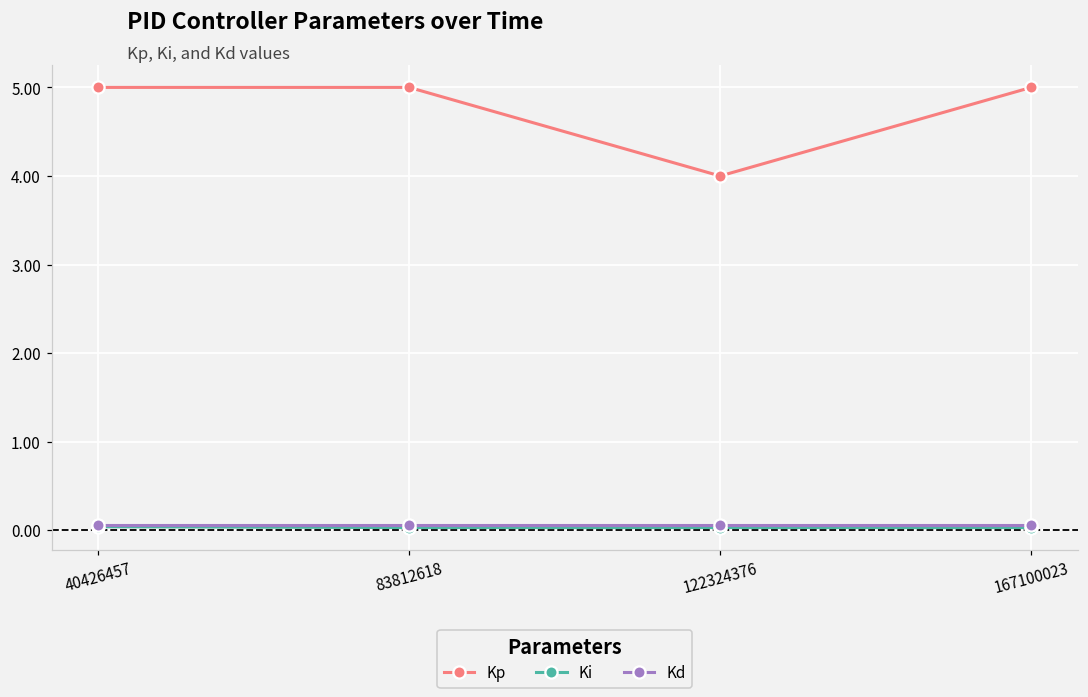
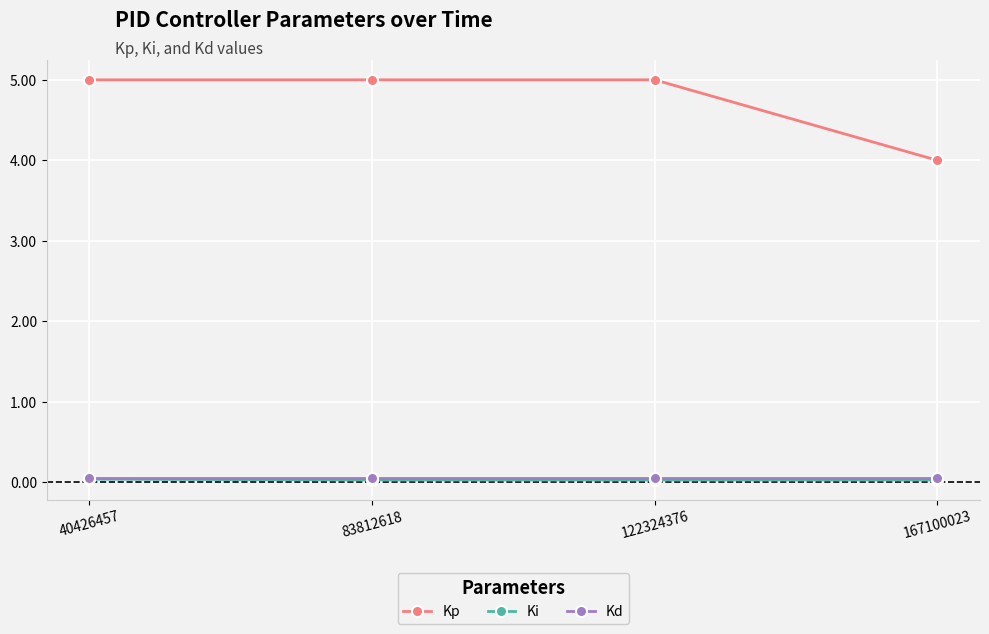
  {
    "Kp": {
      "40426457": 5,
      "83812618": 5,
-     "122324376": 4,
-     "167100023": 5
+     "122324376": 5,
+     "167100023": 4
    }
  }
